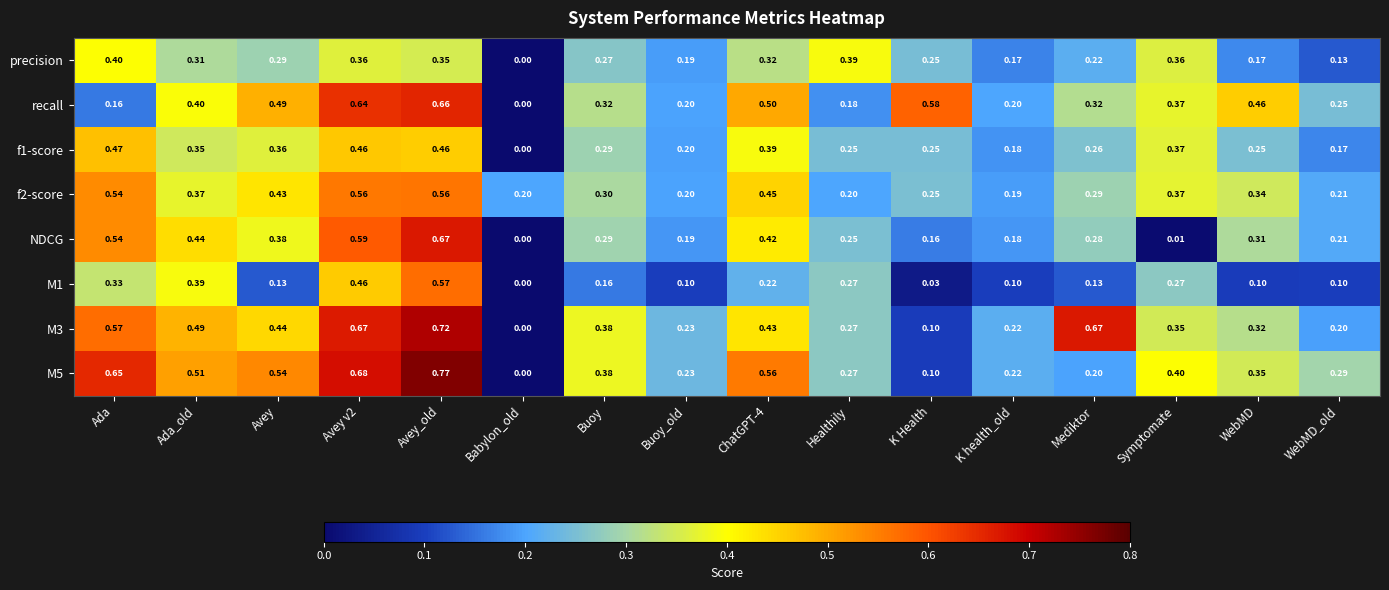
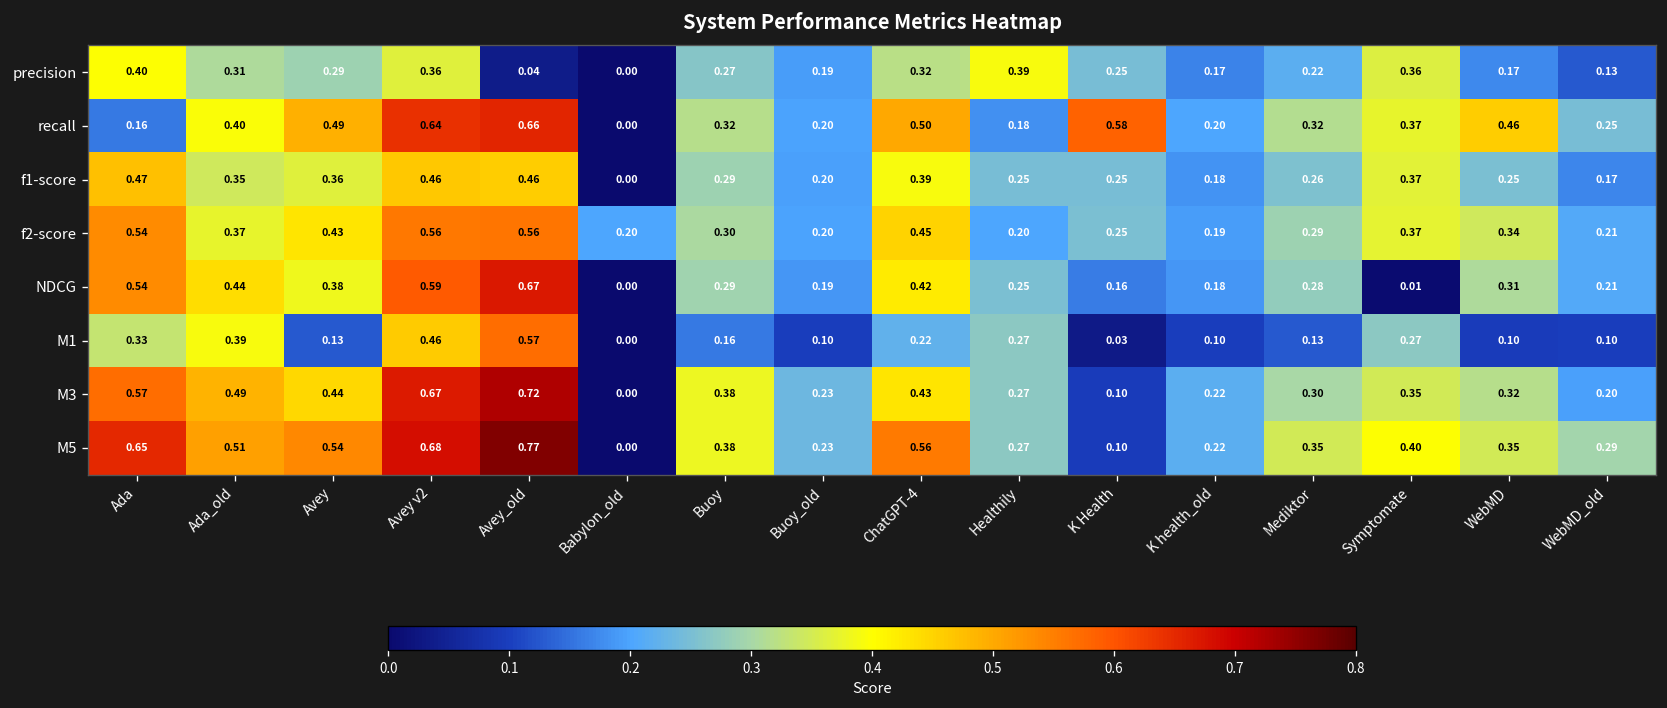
  {
    "precision": {
      "Ada": 0.40,
      "Ada_old": 0.31,
      "Avey": 0.29,
      "Avey v2": 0.36,
-     "Avey_old": 0.35,
+     "Avey_old": 0.04,
      "Babylon_old": 0.00,
      "Buoy": 0.27,
      "Buoy_old": 0.19,
      "ChatGPT-4": 0.32,
      "Healthily": 0.39,
      "K Health": 0.25,
      "K health_old": 0.17,
      "Mediktor": 0.22,
      "Symptomate": 0.36,
      "WebMD": 0.17,
      "WebMD_old": 0.13
    },
    "recall": {
      "Ada": 0.16,
      "Ada_old": 0.40,
      "Avey": 0.49,
      "Avey v2": 0.64,
      "Avey_old": 0.66,
      "Babylon_old": 0.00,
      "Buoy": 0.32,
      "Buoy_old": 0.20,
      "ChatGPT-4": 0.50,
      "Healthily": 0.18,
      "K Health": 0.58,
      "K health_old": 0.20,
      "Mediktor": 0.32,
      "Symptomate": 0.37,
      "WebMD": 0.46,
      "WebMD_old": 0.25
    },
    "f1-score": {
      "Ada": 0.47,
      "Ada_old": 0.35,
      "Avey": 0.36,
      "Avey v2": 0.46,
      "Avey_old": 0.46,
      "Babylon_old": 0.00,
      "Buoy": 0.29,
      "Buoy_old": 0.20,
      "ChatGPT-4": 0.39,
      "Healthily": 0.25,
      "K Health": 0.25,
      "K health_old": 0.18,
      "Mediktor": 0.26,
      "Symptomate": 0.37,
      "WebMD": 0.25,
      "WebMD_old": 0.17
    },
    "f2-score": {
      "Ada": 0.54,
      "Ada_old": 0.37,
      "Avey": 0.43,
      "Avey v2": 0.56,
      "Avey_old": 0.56,
      "Babylon_old": 0.20,
      "Buoy": 0.30,
      "Buoy_old": 0.20,
      "ChatGPT-4": 0.45,
      "Healthily": 0.20,
      "K Health": 0.25,
      "K health_old": 0.19,
      "Mediktor": 0.29,
      "Symptomate": 0.37,
      "WebMD": 0.34,
      "WebMD_old": 0.21
    },
    "NDCG": {
      "Ada": 0.54,
      "Ada_old": 0.44,
      "Avey": 0.38,
      "Avey v2": 0.59,
      "Avey_old": 0.67,
      "Babylon_old": 0.00,
      "Buoy": 0.29,
      "Buoy_old": 0.19,
      "ChatGPT-4": 0.42,
      "Healthily": 0.25,
      "K Health": 0.16,
      "K health_old": 0.18,
      "Mediktor": 0.28,
      "Symptomate": 0.01,
      "WebMD": 0.31,
      "WebMD_old": 0.21
    },
    "M1": {
      "Ada": 0.33,
      "Ada_old": 0.39,
      "Avey": 0.13,
      "Avey v2": 0.46,
      "Avey_old": 0.57,
      "Babylon_old": 0.00,
      "Buoy": 0.16,
      "Buoy_old": 0.10,
      "ChatGPT-4": 0.22,
      "Healthily": 0.27,
      "K Health": 0.03,
      "K health_old": 0.10,
      "Mediktor": 0.13,
      "Symptomate": 0.27,
      "WebMD": 0.10,
      "WebMD_old": 0.10
    },
    "M3": {
      "Ada": 0.57,
      "Ada_old": 0.49,
      "Avey": 0.44,
      "Avey v2": 0.67,
      "Avey_old": 0.72,
      "Babylon_old": 0.00,
      "Buoy": 0.38,
      "Buoy_old": 0.23,
      "ChatGPT-4": 0.43,
      "Healthily": 0.27,
      "K Health": 0.10,
      "K health_old": 0.22,
-     "Mediktor": 0.67,
+     "Mediktor": 0.30,
      "Symptomate": 0.35,
      "WebMD": 0.32,
      "WebMD_old": 0.20
    },
    "M5": {
      "Ada": 0.65,
      "Ada_old": 0.51,
      "Avey": 0.54,
      "Avey v2": 0.68,
      "Avey_old": 0.77,
      "Babylon_old": 0.00,
      "Buoy": 0.38,
      "Buoy_old": 0.23,
      "ChatGPT-4": 0.56,
      "Healthily": 0.27,
      "K Health": 0.10,
      "K health_old": 0.22,
-     "Mediktor": 0.20,
+     "Mediktor": 0.35,
      "Symptomate": 0.40,
      "WebMD": 0.35,
      "WebMD_old": 0.29
    }
  }
